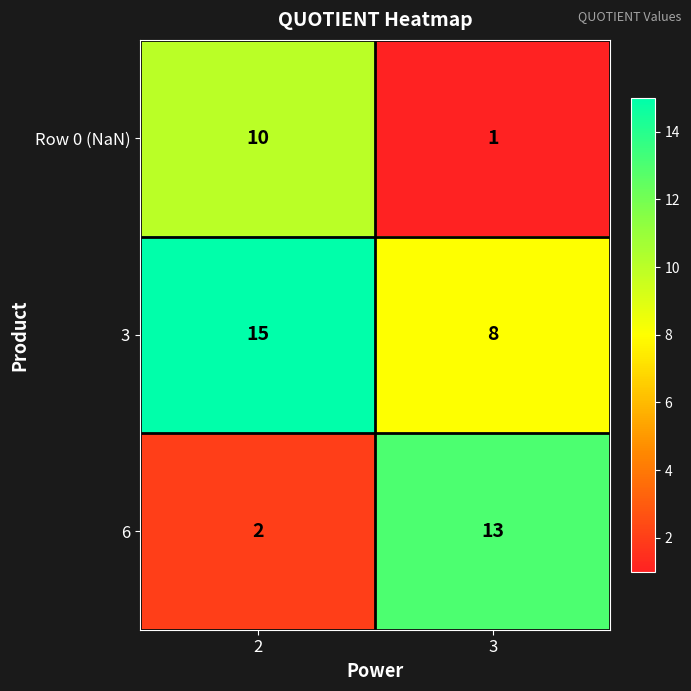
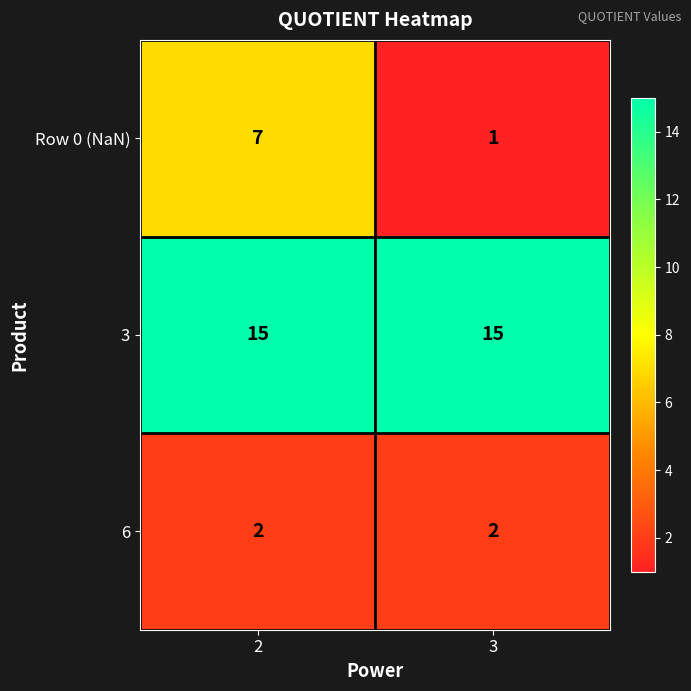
  {
    "Row 0 (NaN)": {
-     "2": 10,
+     "2": 7,
      "3": 1
    },
    "3": {
      "2": 15,
-     "3": 8
+     "3": 15
    },
    "6": {
      "2": 2,
-     "3": 13
+     "3": 2
    }
  }
